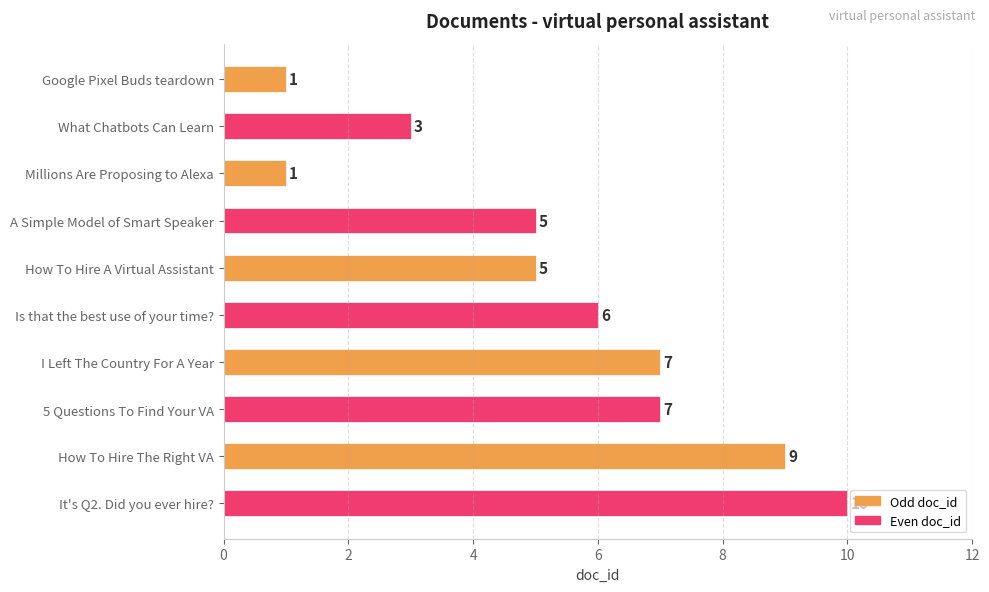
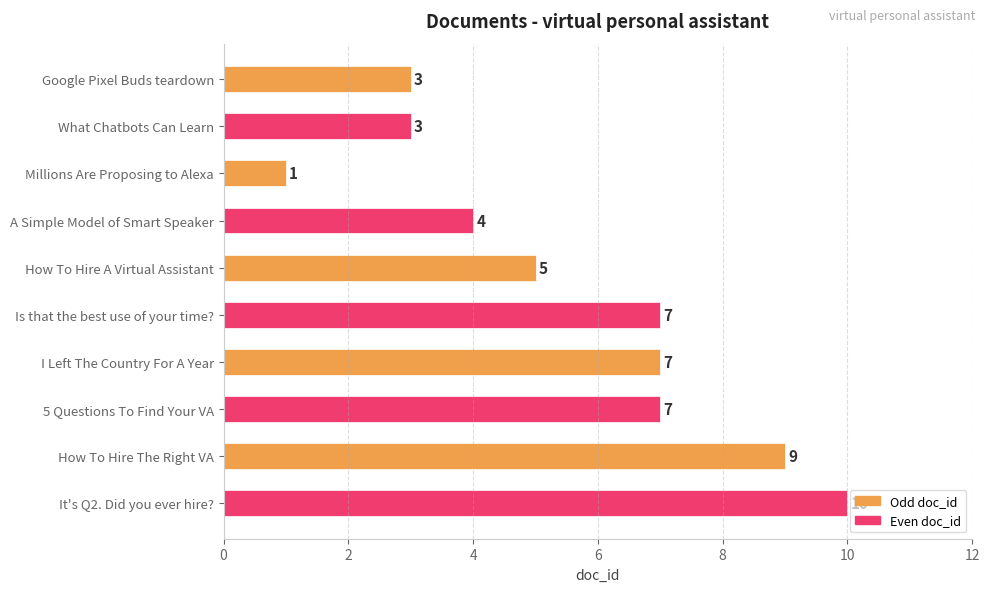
  {
-   "Google Pixel Buds teardown": 1,
+   "Google Pixel Buds teardown": 3,
    "What Chatbots Can Learn": 3,
    "Millions Are Proposing to Alexa": 1,
-   "A Simple Model of Smart Speaker": 5,
+   "A Simple Model of Smart Speaker": 4,
    "How To Hire A Virtual Assistant": 5,
-   "Is that the best use of your time?": 6,
+   "Is that the best use of your time?": 7,
    "I Left The Country For A Year": 7,
    "5 Questions To Find Your VA": 7,
    "How To Hire The Right VA": 9
  }
